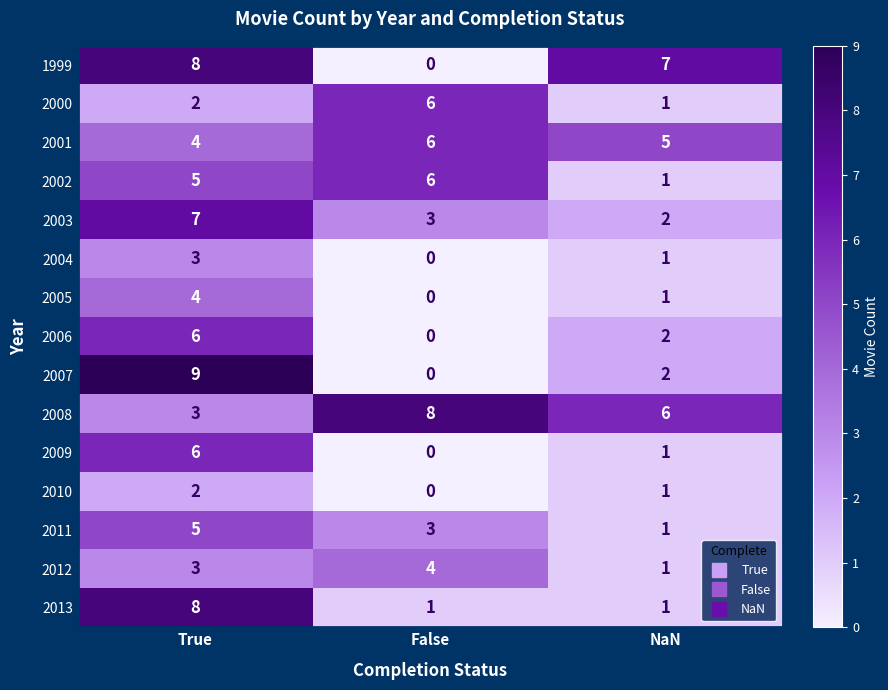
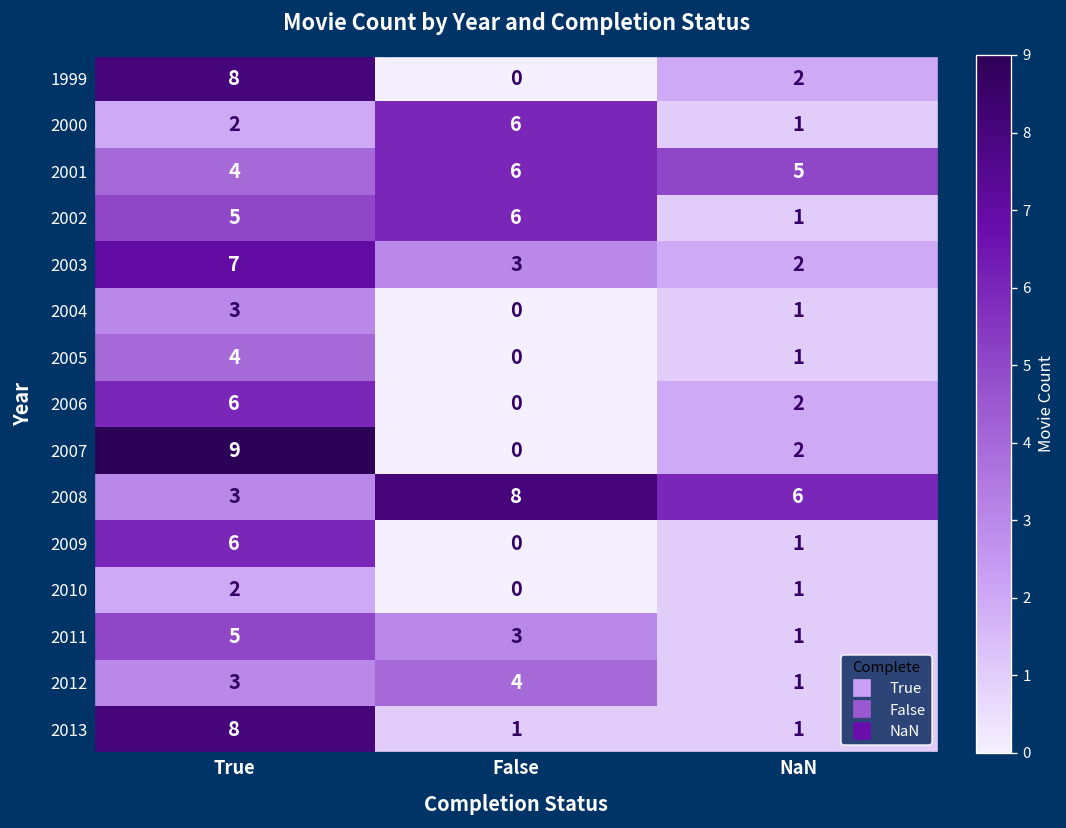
  {
    "1999": {
      "True": 8,
      "False": 0,
-     "NaN": 7
+     "NaN": 2
    },
    "2000": {
      "True": 2,
      "False": 6,
      "NaN": 1
    },
    "2001": {
      "True": 4,
      "False": 6,
      "NaN": 5
    },
    "2002": {
      "True": 5,
      "False": 6,
      "NaN": 1
    },
    "2003": {
      "True": 7,
      "False": 3,
      "NaN": 2
    },
    "2004": {
      "True": 3,
      "False": 0,
      "NaN": 1
    },
    "2005": {
      "True": 4,
      "False": 0,
      "NaN": 1
    },
    "2006": {
      "True": 6,
      "False": 0,
      "NaN": 2
    },
    "2007": {
      "True": 9,
      "False": 0,
      "NaN": 2
    },
    "2008": {
      "True": 3,
      "False": 8,
      "NaN": 6
    },
    "2009": {
      "True": 6,
      "False": 0,
      "NaN": 1
    },
    "2010": {
      "True": 2,
      "False": 0,
      "NaN": 1
    },
    "2011": {
      "True": 5,
      "False": 3,
      "NaN": 1
    },
    "2012": {
      "True": 3,
      "False": 4,
      "NaN": 1
    },
    "2013": {
      "True": 8,
      "False": 1,
      "NaN": 1
    }
  }
